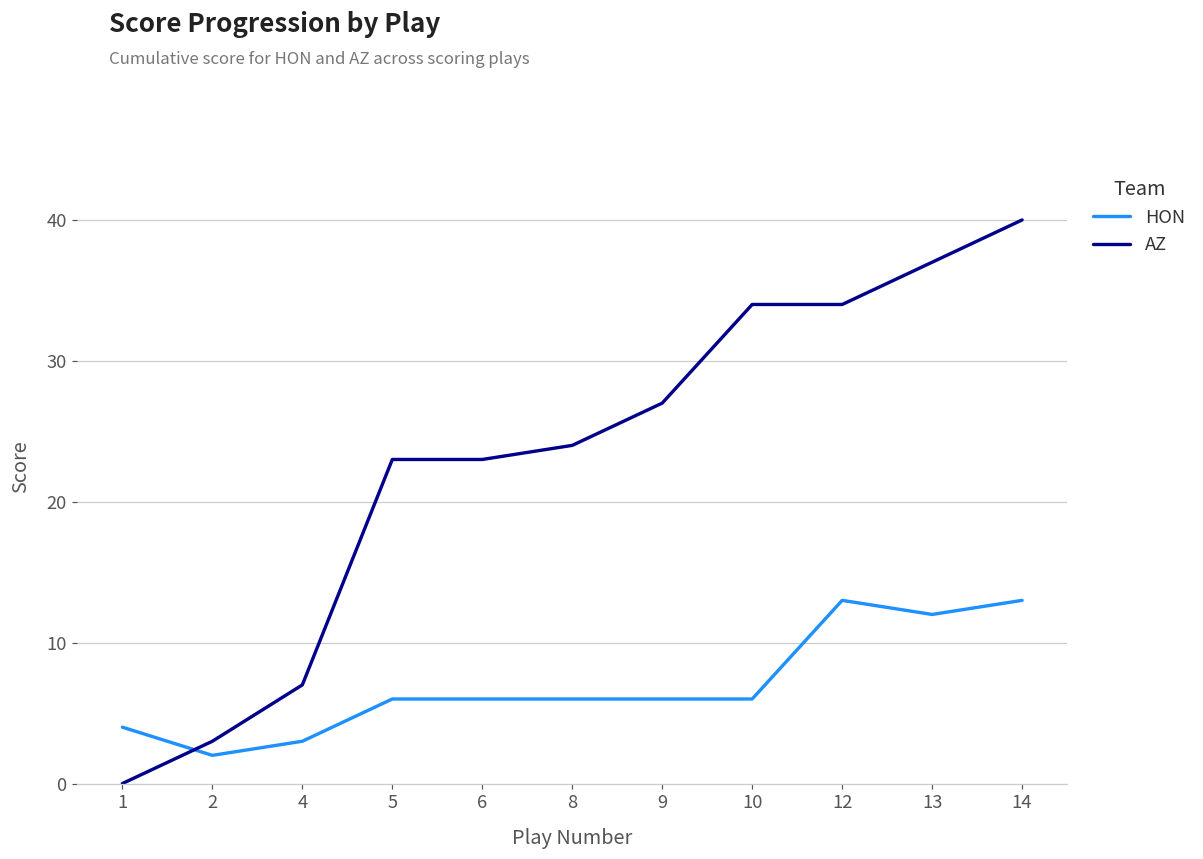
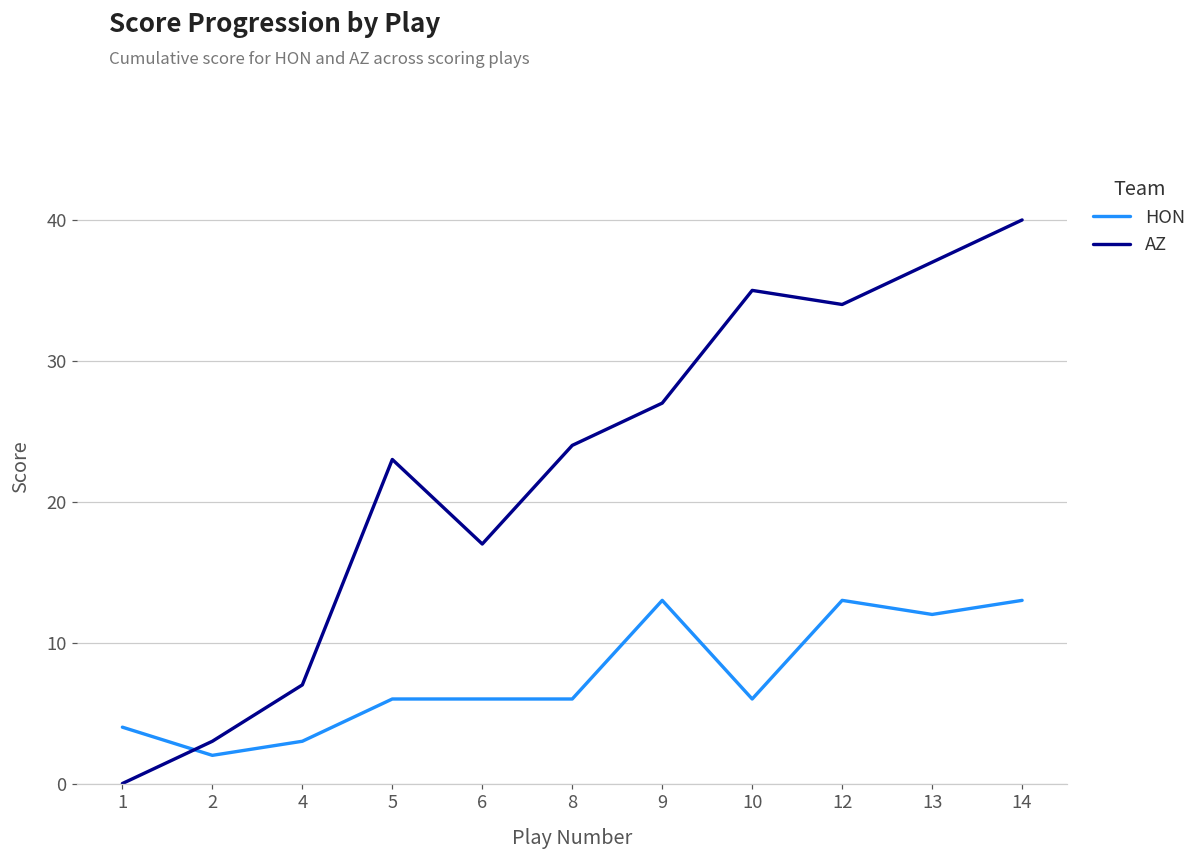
  {
    "HON": {
      "1": 4,
      "2": 2,
      "4": 3,
      "5": 6,
      "6": 6,
      "8": 6,
-     "9": 6,
+     "9": 13,
      "10": 6,
      "12": 13,
      "13": 12,
      "14": 13
    },
    "AZ": {
      "1": 0,
      "2": 3,
      "4": 7,
      "5": 23,
-     "6": 23,
+     "6": 17,
      "8": 24,
      "9": 27,
-     "10": 34,
+     "10": 35,
      "12": 34,
      "13": 37,
      "14": 40
    }
  }
